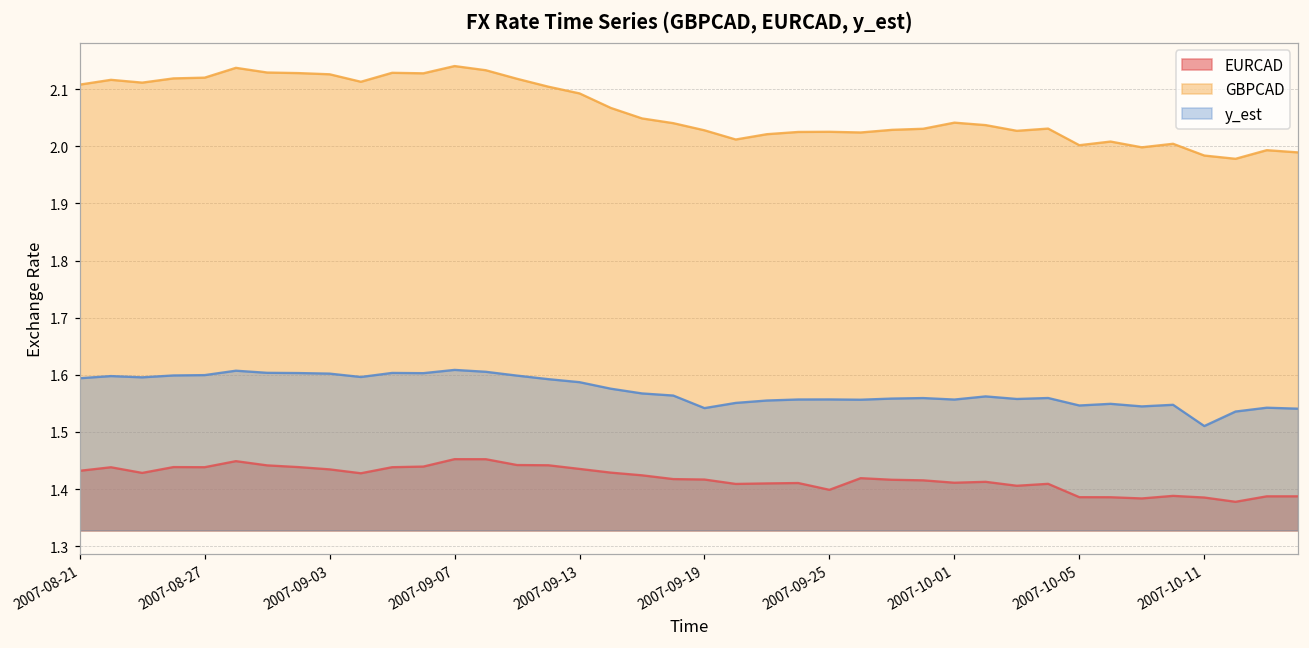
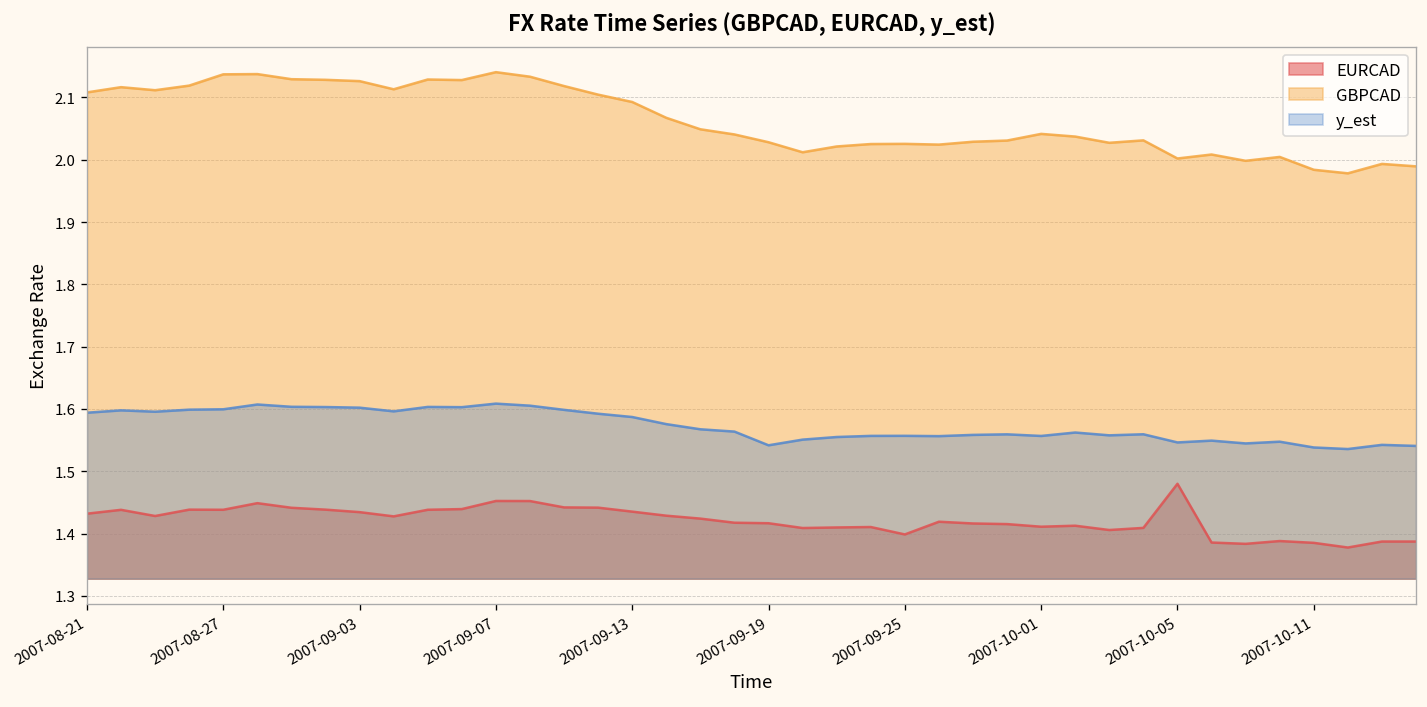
  {
    "EURCAD": {
      "2007-08-21": 1.43,
      "2007-08-27": 1.44,
      "2007-09-03": 1.43,
      "2007-09-07": 1.45,
      "2007-09-13": 1.44,
      "2007-09-19": 1.42,
      "2007-09-25": 1.40,
      "2007-10-01": 1.41,
-     "2007-10-05": 1.39,
+     "2007-10-05": 1.48,
      "2007-10-11": 1.39
    },
    "GBPCAD": {
      "2007-08-21": 2.11,
-     "2007-08-27": 2.12,
+     "2007-08-27": 2.14,
      "2007-09-03": 2.13,
      "2007-09-07": 2.14,
      "2007-09-13": 2.09,
      "2007-09-19": 2.03,
      "2007-09-25": 2.03,
      "2007-10-01": 2.04,
      "2007-10-05": 2.00,
      "2007-10-11": 1.98
    },
    "y_est": {
      "2007-08-21": 1.59,
      "2007-08-27": 1.60,
      "2007-09-03": 1.60,
      "2007-09-07": 1.61,
      "2007-09-13": 1.59,
      "2007-09-19": 1.54,
      "2007-09-25": 1.56,
      "2007-10-01": 1.56,
      "2007-10-05": 1.55,
-     "2007-10-11": 1.51
+     "2007-10-11": 1.54
    }
  }
